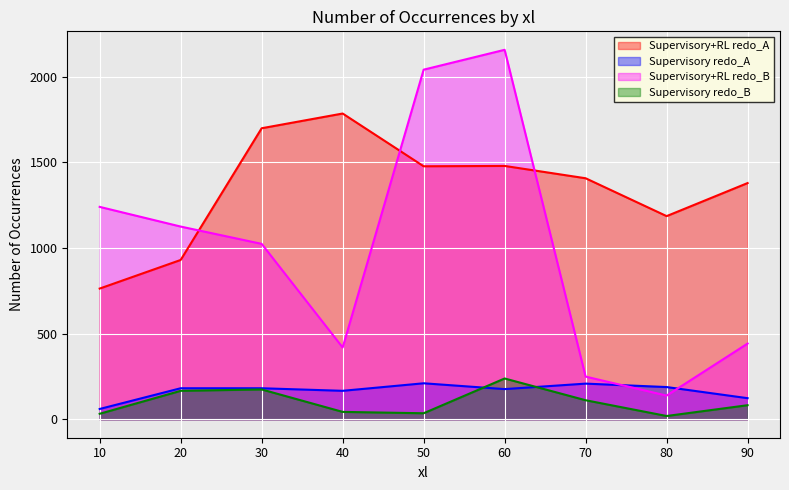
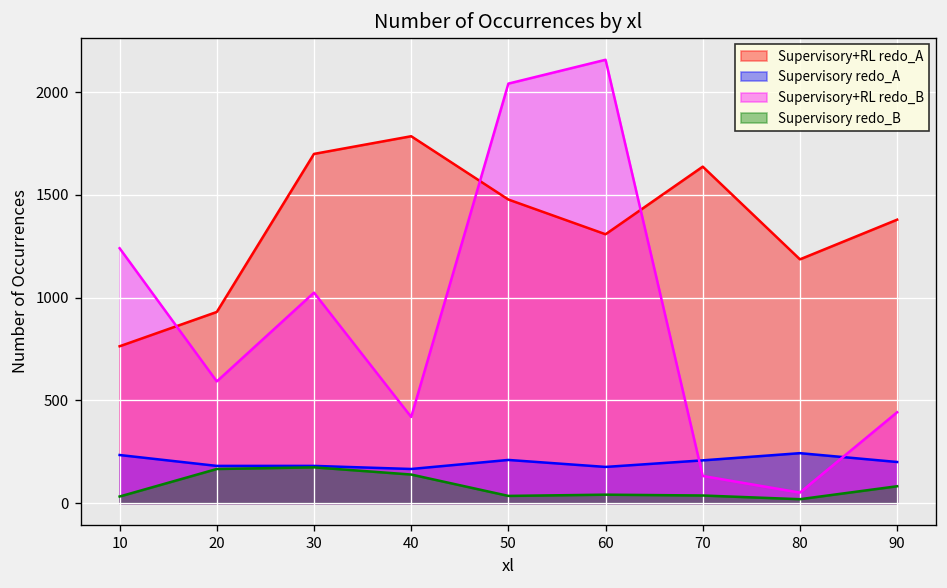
  {
    "Supervisory+RL redo_A": {
      "10": 760,
      "20": 930,
      "30": 1700,
      "40": 1790,
      "50": 1480,
-     "60": 1480,
-     "70": 1410,
+     "60": 1310,
+     "70": 1640,
      "80": 1190,
      "90": 1380
    },
    "Supervisory redo_A": {
-     "10": 60,
+     "10": 230,
      "20": 180,
      "40": 170,
      "50": 210,
      "60": 180,
      "70": 210,
-     "80": 190,
-     "90": 120
+     "80": 240,
+     "90": 200
    },
    "Supervisory+RL redo_B": {
      "10": 1240,
-     "20": 1130,
+     "20": 590,
      "30": 1020,
      "40": 420,
      "50": 2040,
      "60": 2160,
-     "70": 250,
-     "80": 140,
+     "70": 130,
+     "80": 50,
      "90": 440
    },
    "Supervisory redo_B": {
      "10": 30,
      "20": 170,
-     "40": 40,
+     "40": 140,
      "50": 40,
-     "60": 240,
-     "70": 110,
+     "60": 40,
+     "70": 40,
      "80": 20,
      "90": 80
    }
  }
